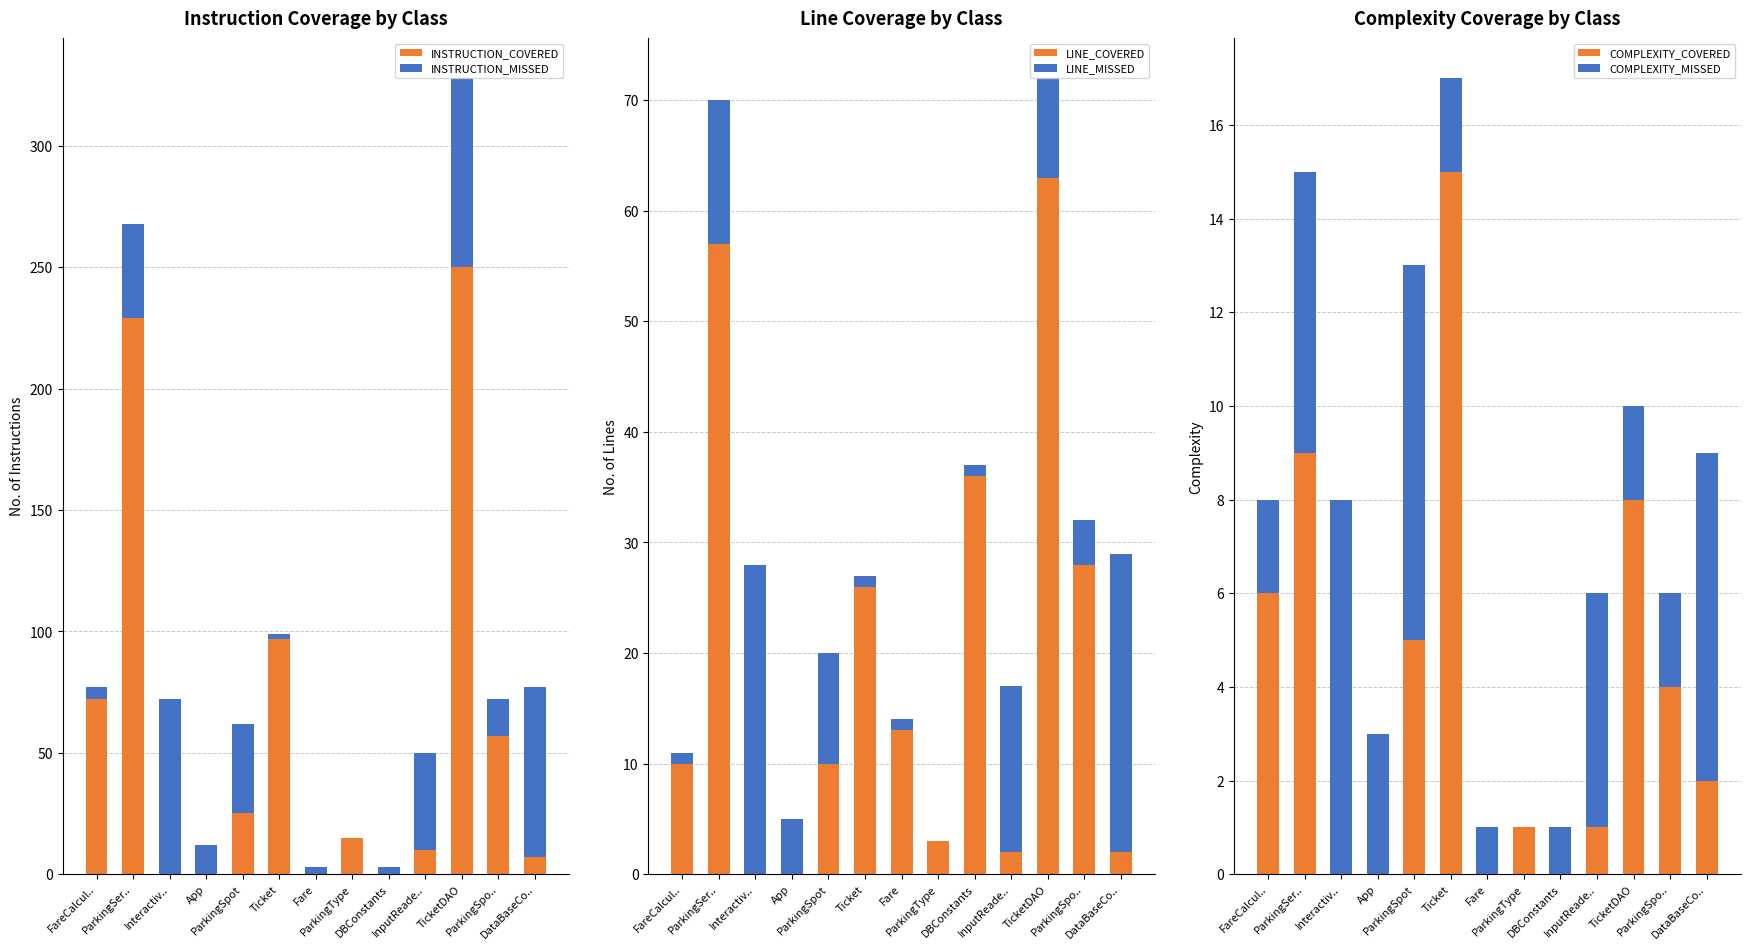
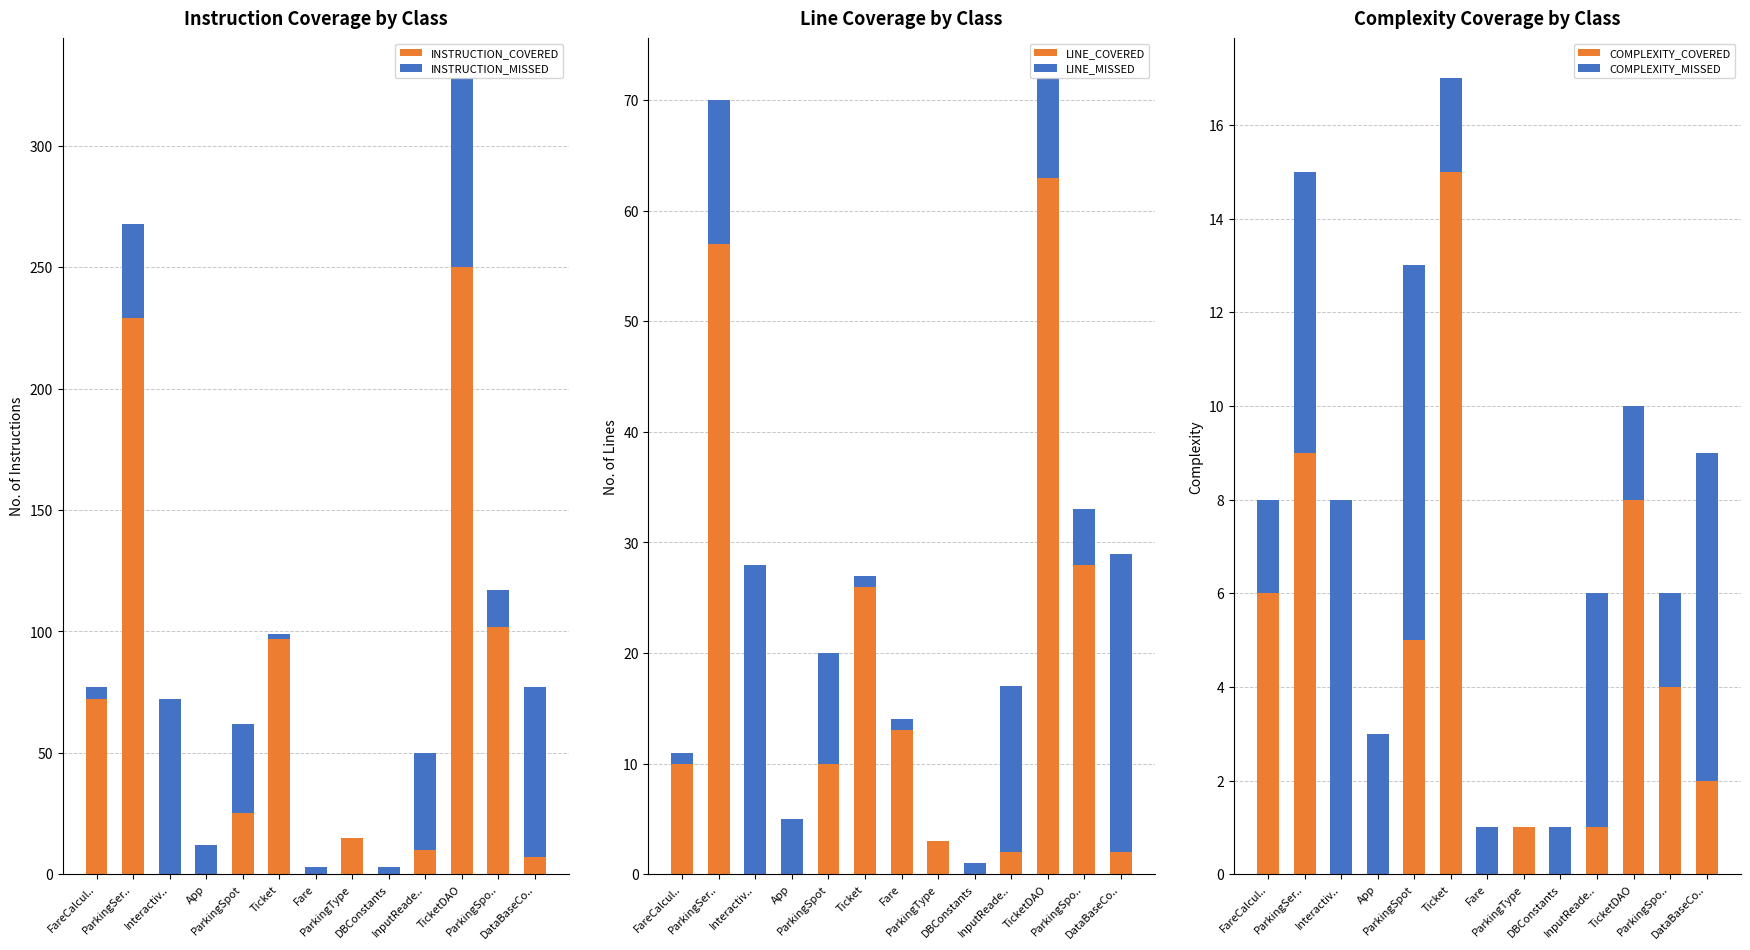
  {
    "Instruction Coverage by Class": {
      "INSTRUCTION_COVERED": {
        "FareCalcul..": 72,
        "ParkingSer..": 229,
        "Interactiv..": 0,
        "App": 0,
        "ParkingSpot": 25,
        "Ticket": 97,
        "Fare": 0,
        "ParkingType": 15,
        "DBConstants": 0,
        "InputReade..": 10,
        "TicketDAO": 250,
-       "ParkingSpo..": 57,
+       "ParkingSpo..": 102,
        "DataBaseCo..": 7
      },
      "INSTRUCTION_MISSED": {
        "FareCalcul..": 5,
        "ParkingSer..": 39,
        "Interactiv..": 72,
        "App": 12,
        "ParkingSpot": 37,
        "Ticket": 2,
        "Fare": 3,
        "ParkingType": 0,
        "DBConstants": 3,
        "InputReade..": 40,
        "ParkingSpo..": 15,
        "DataBaseCo..": 70
      }
    },
    "Line Coverage by Class": {
      "LINE_COVERED": {
        "FareCalcul..": 10,
        "ParkingSer..": 57,
        "Interactiv..": 0,
        "App": 0,
        "ParkingSpot": 10,
        "Ticket": 26,
        "Fare": 13,
        "ParkingType": 3,
-       "DBConstants": 36,
+       "DBConstants": 0,
        "InputReade..": 2,
        "TicketDAO": 63,
        "ParkingSpo..": 28,
        "DataBaseCo..": 2
      },
      "LINE_MISSED": {
        "FareCalcul..": 1,
        "ParkingSer..": 13,
        "Interactiv..": 28,
        "App": 5,
        "ParkingSpot": 10,
        "Ticket": 1,
        "Fare": 1,
        "ParkingType": 0,
        "DBConstants": 1,
        "InputReade..": 15,
-       "ParkingSpo..": 4,
+       "ParkingSpo..": 5,
        "DataBaseCo..": 27
      }
    },
    "Complexity Coverage by Class": {
      "COMPLEXITY_COVERED": {
        "FareCalcul..": 6.0,
        "ParkingSer..": 9.0,
        "Interactiv..": 0.0,
        "App": 0.0,
        "ParkingSpot": 5.0,
        "Ticket": 15.0,
        "Fare": 0.0,
        "ParkingType": 1.0,
        "DBConstants": 0.0,
        "InputReade..": 1.0,
        "TicketDAO": 8.0,
        "ParkingSpo..": 4.0,
        "DataBaseCo..": 2.0
      },
      "COMPLEXITY_MISSED": {
        "FareCalcul..": 2.0,
        "ParkingSer..": 6.0,
        "Interactiv..": 8.0,
        "App": 3.0,
        "ParkingSpot": 8.0,
        "Ticket": 2.0,
        "Fare": 1.0,
        "ParkingType": 0.0,
        "DBConstants": 1.0,
        "InputReade..": 5.0,
        "TicketDAO": 2.0,
        "ParkingSpo..": 2.0,
        "DataBaseCo..": 7.0
      }
    }
  }
